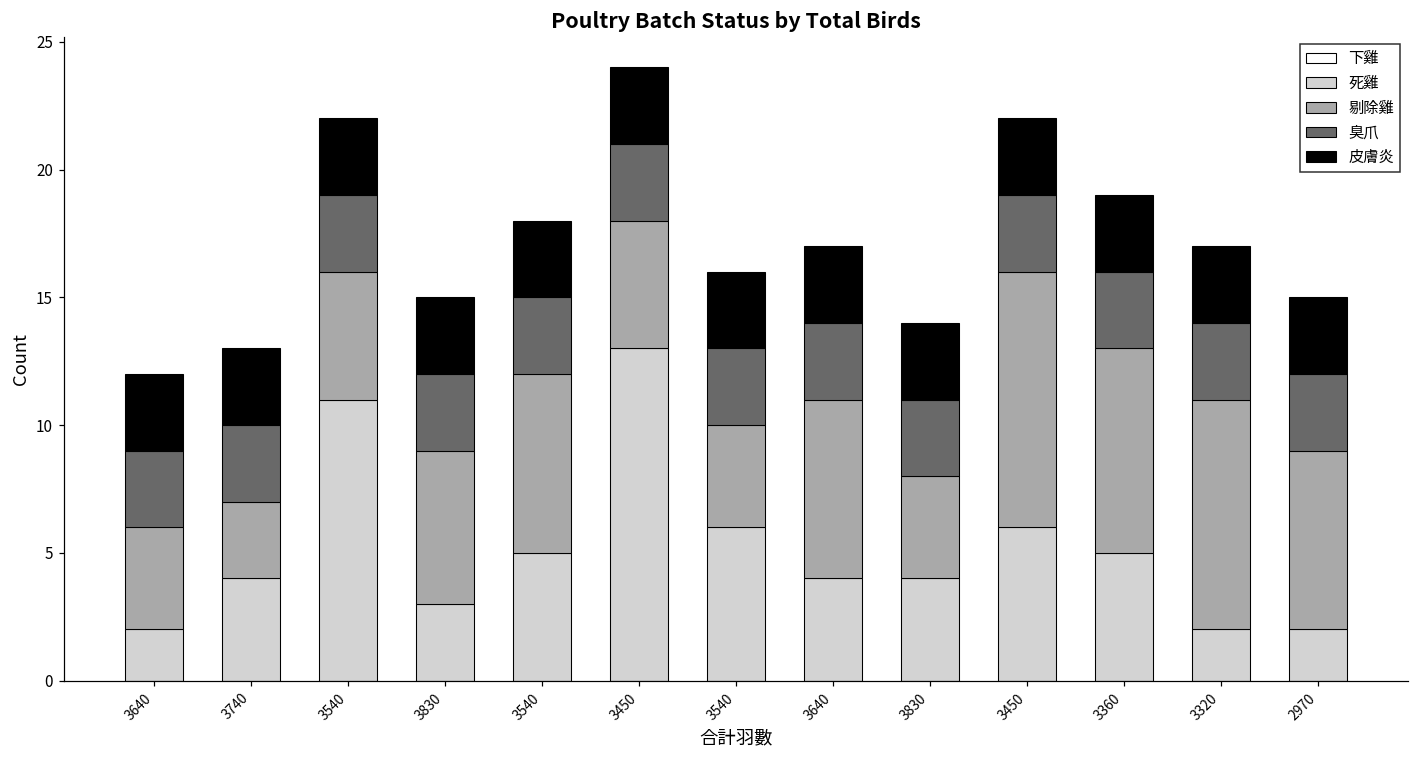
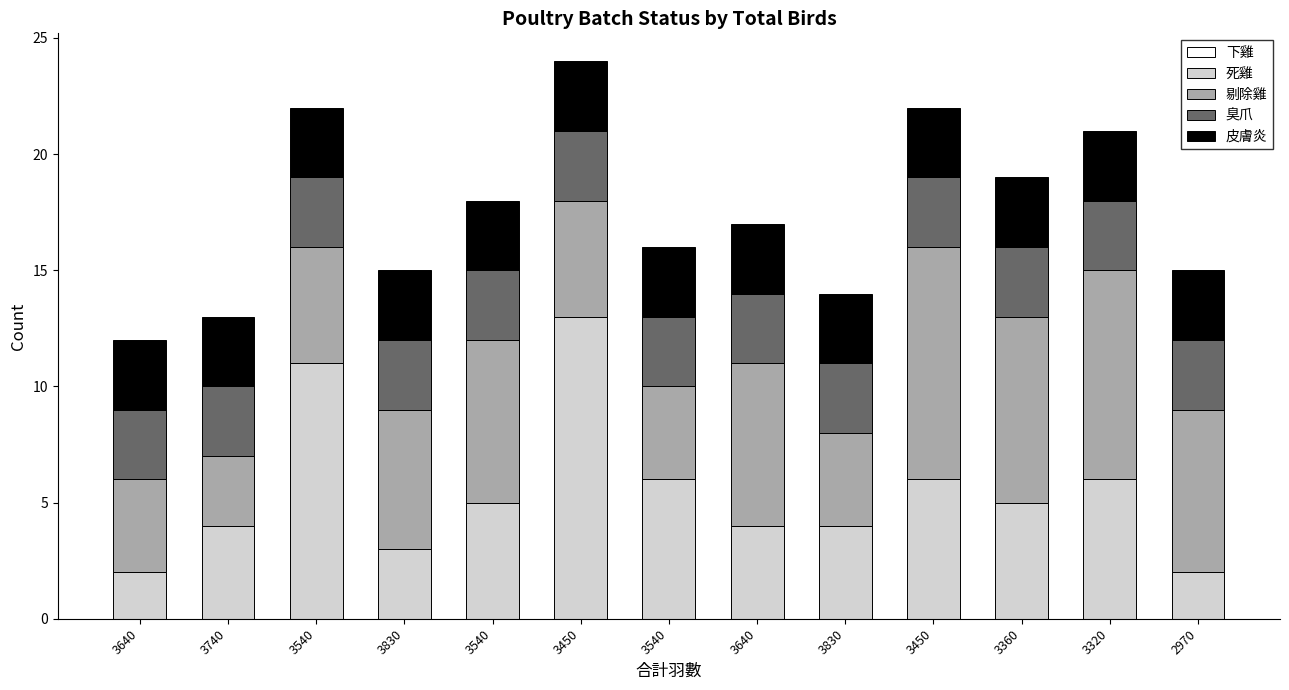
  {
    "下雞": {
      "3740": 0,
      "3360": 0,
      "3320": 0,
      "2970": 0
    },
    "死雞": {
      "3740": 4,
      "3360": 5,
-     "3320": 2,
+     "3320": 6,
      "2970": 2
    },
    "剔除雞": {
      "3740": 3,
      "3360": 8,
      "3320": 9,
      "2970": 7
    },
    "臭爪": {
      "3740": 3,
      "3360": 3,
      "3320": 3,
      "2970": 3
    },
    "皮膚炎": {
      "3740": 3,
      "3360": 3,
      "3320": 3,
      "2970": 3
    }
  }
